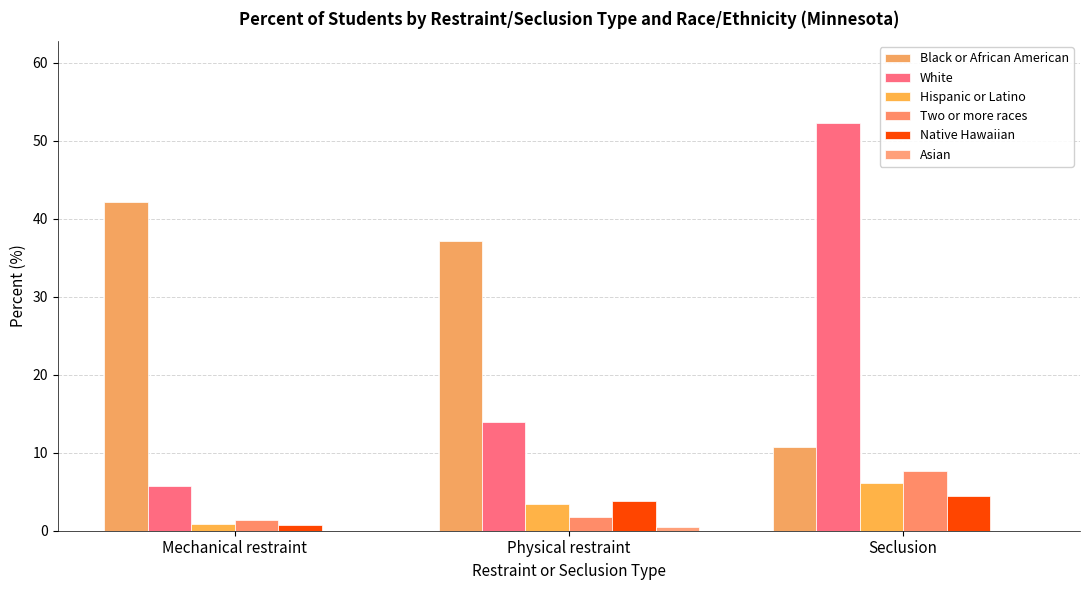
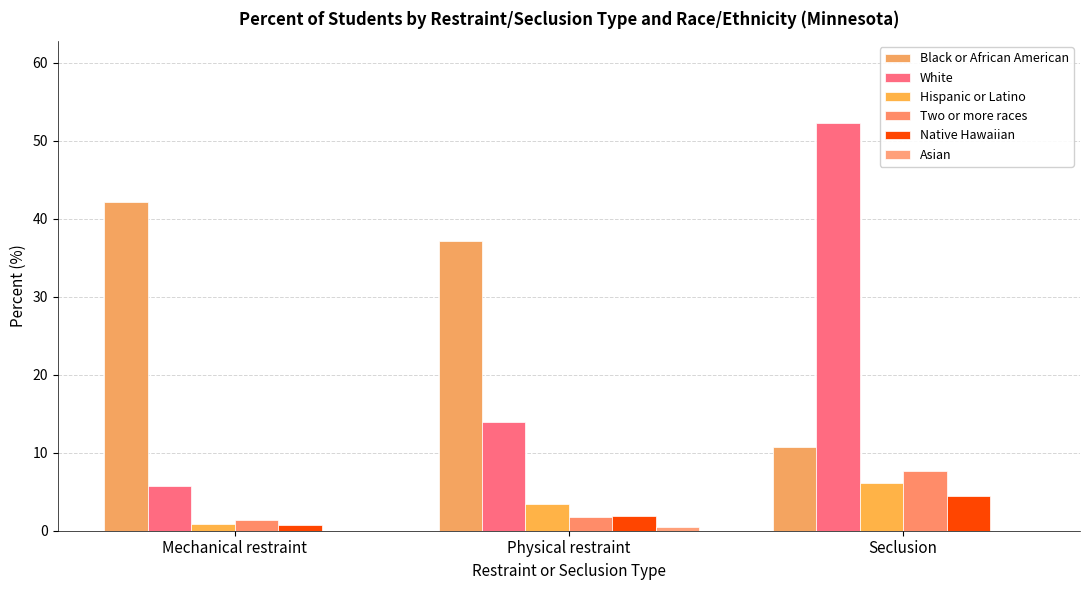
  {
    "Native Hawaiian": {
      "Mechanical restraint": 1,
-     "Physical restraint": 4,
+     "Physical restraint": 2,
      "Seclusion": 5
    }
  }
